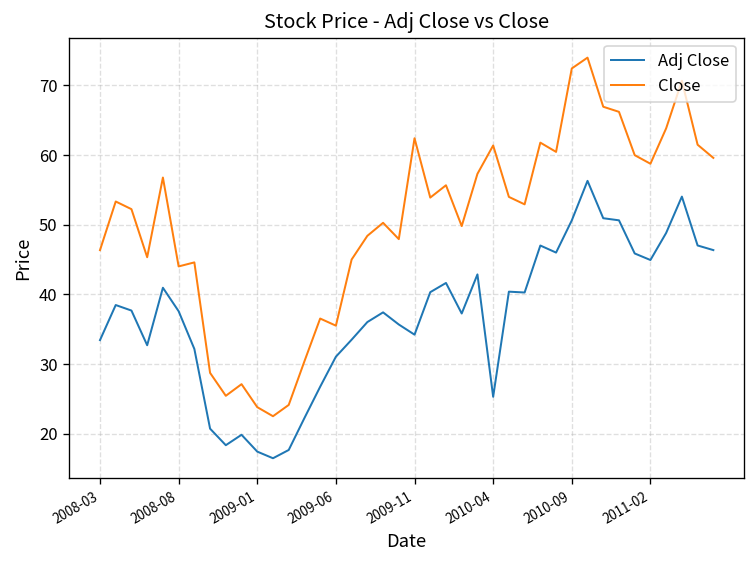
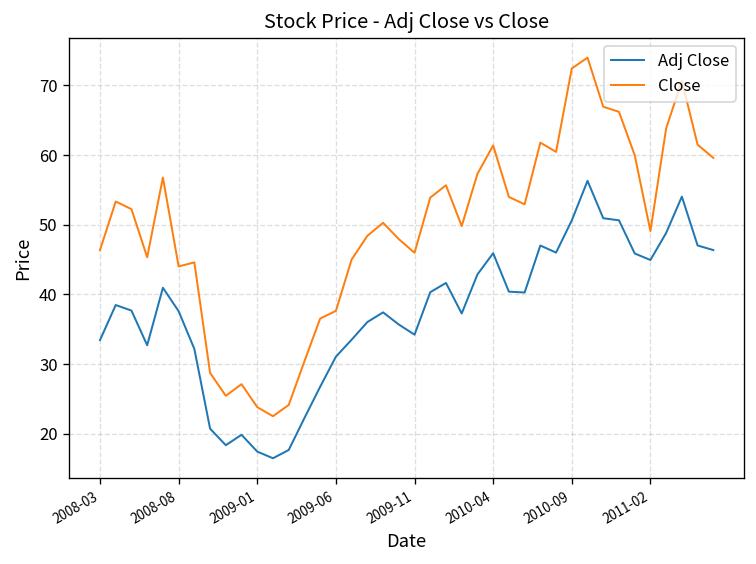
  {
    "Adj Close": {
      "2008-03": 33,
      "2008-08": 38,
      "2009-01": 17,
      "2009-06": 31,
      "2009-11": 34,
-     "2010-04": 25,
+     "2010-04": 46,
      "2010-09": 51,
      "2011-02": 45
    },
    "Close": {
      "2008-03": 46,
      "2008-08": 44,
      "2009-01": 24,
-     "2009-06": 36,
-     "2009-11": 62,
+     "2009-06": 38,
+     "2009-11": 46,
      "2010-04": 61,
      "2010-09": 72,
-     "2011-02": 59
+     "2011-02": 49
    }
  }
